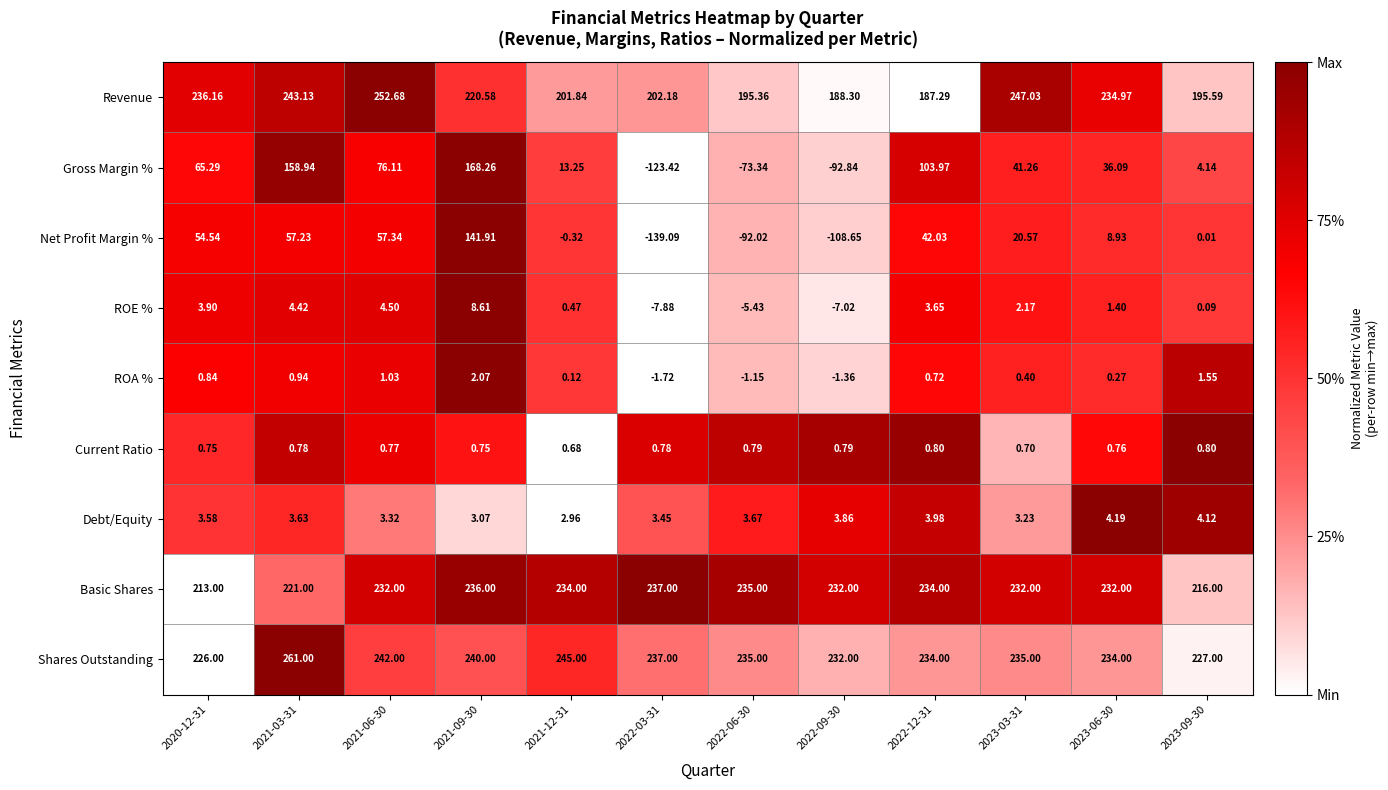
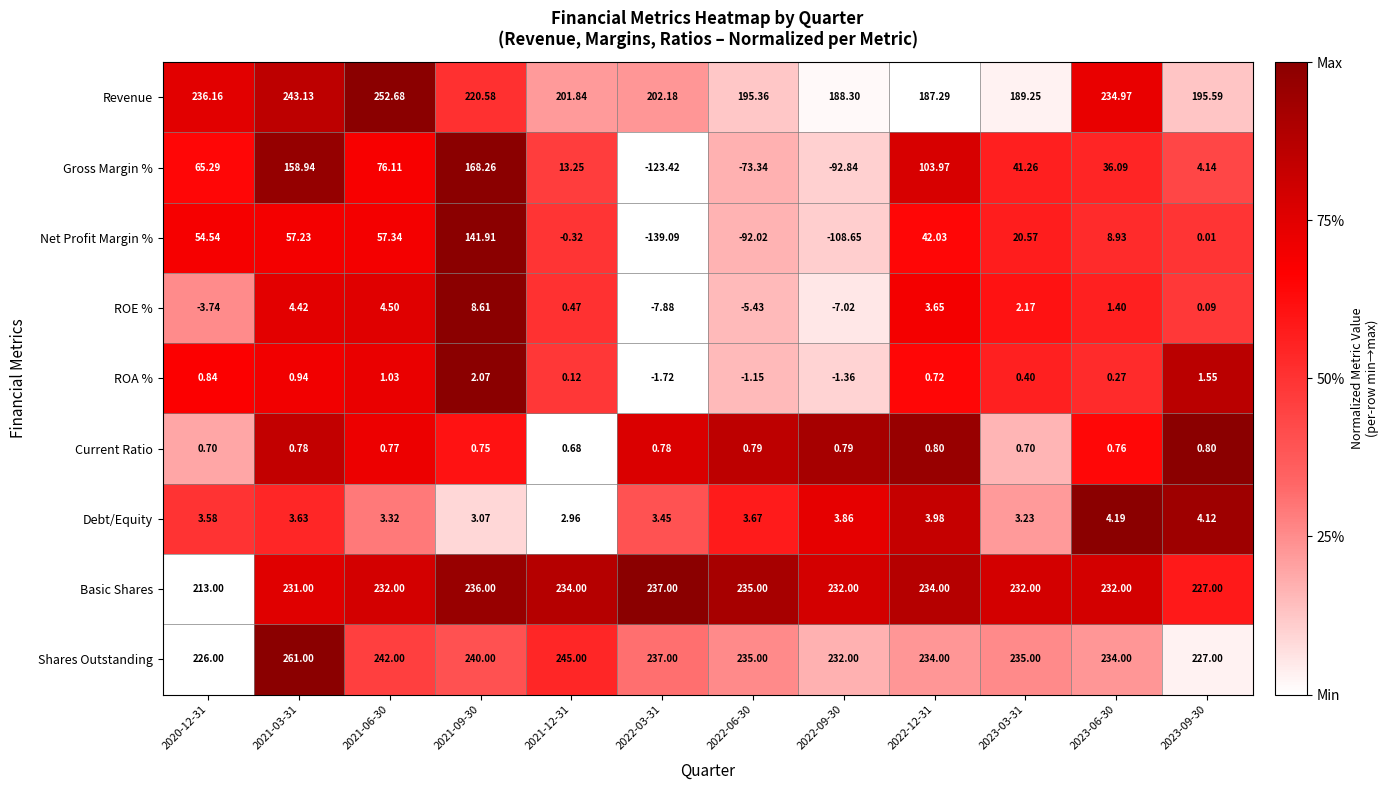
  {
    "Revenue": {
      "2020-12-31": 236.16,
      "2021-03-31": 243.13,
      "2021-06-30": 252.68,
      "2021-09-30": 220.58,
      "2021-12-31": 201.84,
      "2022-03-31": 202.18,
      "2022-06-30": 195.36,
      "2022-09-30": 188.30,
      "2022-12-31": 187.29,
-     "2023-03-31": 247.03,
+     "2023-03-31": 189.25,
      "2023-06-30": 234.97,
      "2023-09-30": 195.59
    },
    "Gross Margin %": {
      "2020-12-31": 65.29,
      "2021-03-31": 158.94,
      "2021-06-30": 76.11,
      "2021-09-30": 168.26,
      "2021-12-31": 13.25,
      "2022-03-31": -123.42,
      "2022-06-30": -73.34,
      "2022-09-30": -92.84,
      "2022-12-31": 103.97,
      "2023-03-31": 41.26,
      "2023-06-30": 36.09,
      "2023-09-30": 4.14
    },
    "Net Profit Margin %": {
      "2020-12-31": 54.54,
      "2021-03-31": 57.23,
      "2021-06-30": 57.34,
      "2021-09-30": 141.91,
      "2021-12-31": -0.32,
      "2022-03-31": -139.09,
      "2022-06-30": -92.02,
      "2022-09-30": -108.65,
      "2022-12-31": 42.03,
      "2023-03-31": 20.57,
      "2023-06-30": 8.93,
      "2023-09-30": 0.01
    },
    "ROE %": {
-     "2020-12-31": 3.90,
+     "2020-12-31": -3.74,
      "2021-03-31": 4.42,
      "2021-06-30": 4.50,
      "2021-09-30": 8.61,
      "2021-12-31": 0.47,
      "2022-03-31": -7.88,
      "2022-06-30": -5.43,
      "2022-09-30": -7.02,
      "2022-12-31": 3.65,
      "2023-03-31": 2.17,
      "2023-06-30": 1.40,
      "2023-09-30": 0.09
    },
    "ROA %": {
      "2020-12-31": 0.84,
      "2021-03-31": 0.94,
      "2021-06-30": 1.03,
      "2021-09-30": 2.07,
      "2021-12-31": 0.12,
      "2022-03-31": -1.72,
      "2022-06-30": -1.15,
      "2022-09-30": -1.36,
      "2022-12-31": 0.72,
      "2023-03-31": 0.40,
      "2023-06-30": 0.27,
      "2023-09-30": 1.55
    },
    "Current Ratio": {
-     "2020-12-31": 0.75,
+     "2020-12-31": 0.70,
      "2021-03-31": 0.78,
      "2021-06-30": 0.77,
      "2021-09-30": 0.75,
      "2021-12-31": 0.68,
      "2022-03-31": 0.78,
      "2022-06-30": 0.79,
      "2022-09-30": 0.79,
      "2022-12-31": 0.80,
      "2023-03-31": 0.70,
      "2023-06-30": 0.76,
      "2023-09-30": 0.80
    },
    "Debt/Equity": {
      "2020-12-31": 3.58,
      "2021-03-31": 3.63,
      "2021-06-30": 3.32,
      "2021-09-30": 3.07,
      "2021-12-31": 2.96,
      "2022-03-31": 3.45,
      "2022-06-30": 3.67,
      "2022-09-30": 3.86,
      "2022-12-31": 3.98,
      "2023-03-31": 3.23,
      "2023-06-30": 4.19,
      "2023-09-30": 4.12
    },
    "Basic Shares": {
      "2020-12-31": 213.00,
-     "2021-03-31": 221.00,
+     "2021-03-31": 231.00,
      "2021-06-30": 232.00,
      "2021-09-30": 236.00,
      "2021-12-31": 234.00,
      "2022-03-31": 237.00,
      "2022-06-30": 235.00,
      "2022-09-30": 232.00,
      "2022-12-31": 234.00,
      "2023-03-31": 232.00,
      "2023-06-30": 232.00,
-     "2023-09-30": 216.00
+     "2023-09-30": 227.00
    },
    "Shares Outstanding": {
      "2020-12-31": 226.00,
      "2021-03-31": 261.00,
      "2021-06-30": 242.00,
      "2021-09-30": 240.00,
      "2021-12-31": 245.00,
      "2022-03-31": 237.00,
      "2022-06-30": 235.00,
      "2022-09-30": 232.00,
      "2022-12-31": 234.00,
      "2023-03-31": 235.00,
      "2023-06-30": 234.00,
      "2023-09-30": 227.00
    }
  }
